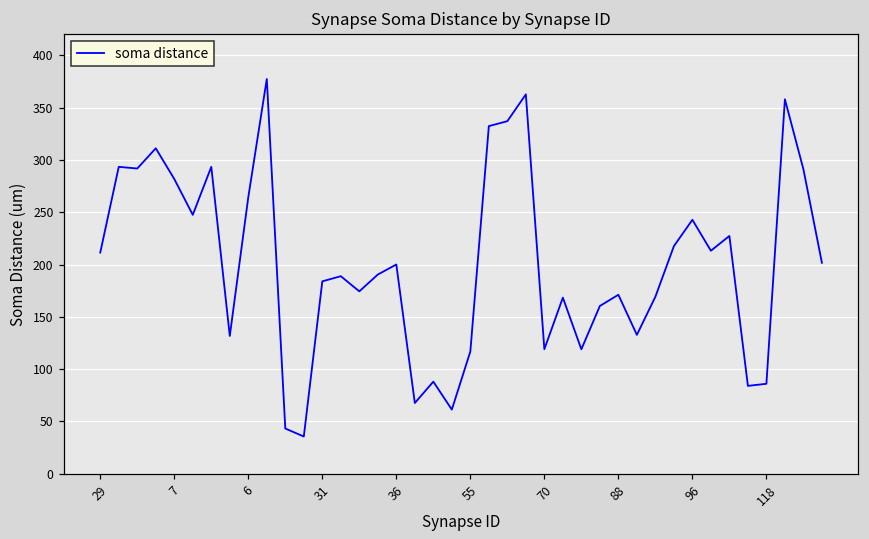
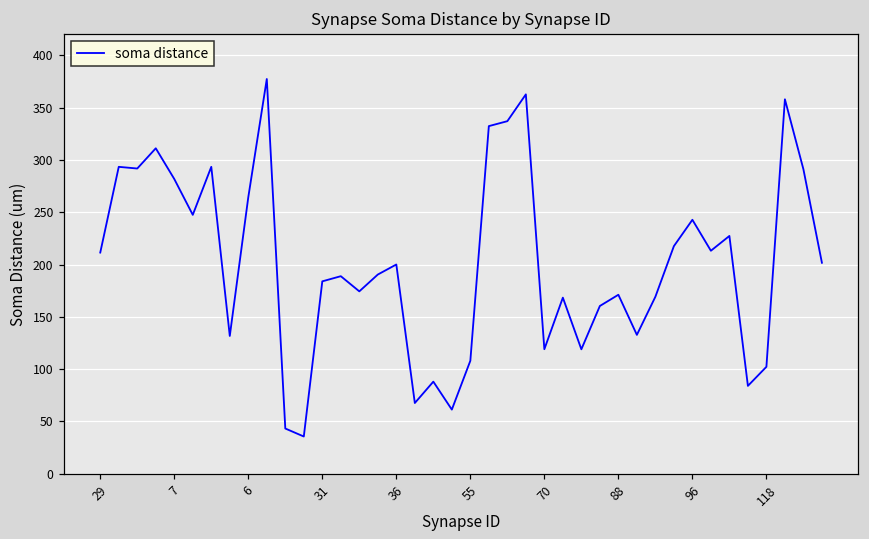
  {
    "36": 200,
-   "55": 120,
+   "55": 110,
    "70": 120,
    "88": 170,
    "96": 240,
-   "118": 90
+   "118": 100
  }
